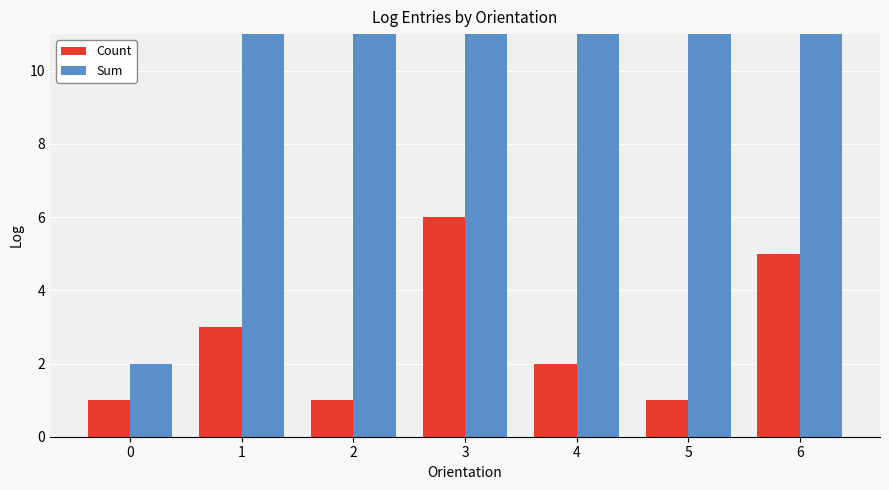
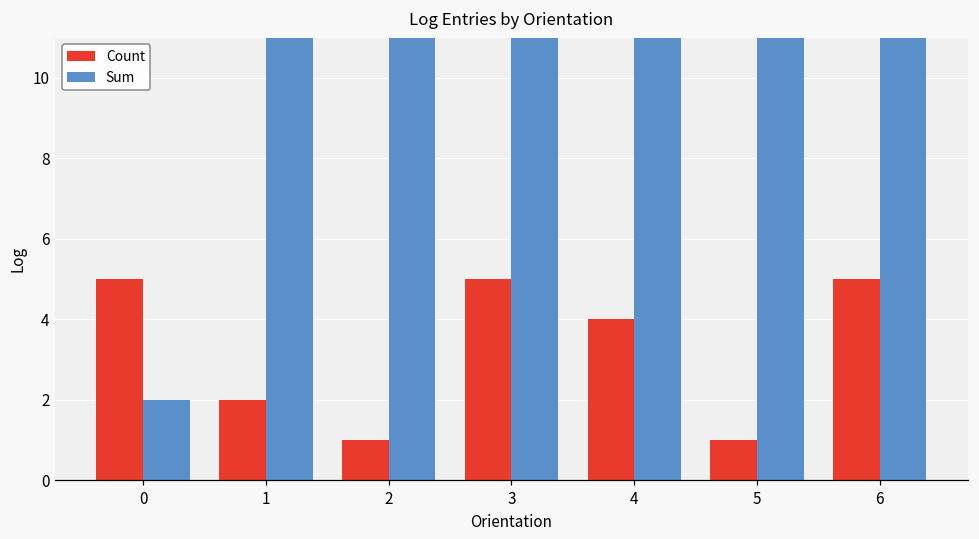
  {
    "Count": {
-     "0": 1,
-     "1": 3,
+     "0": 5,
+     "1": 2,
      "2": 1,
-     "3": 6,
-     "4": 2,
+     "3": 5,
+     "4": 4,
      "5": 1,
      "6": 5
    },
    "Sum": {
      "0": 2
    }
  }
